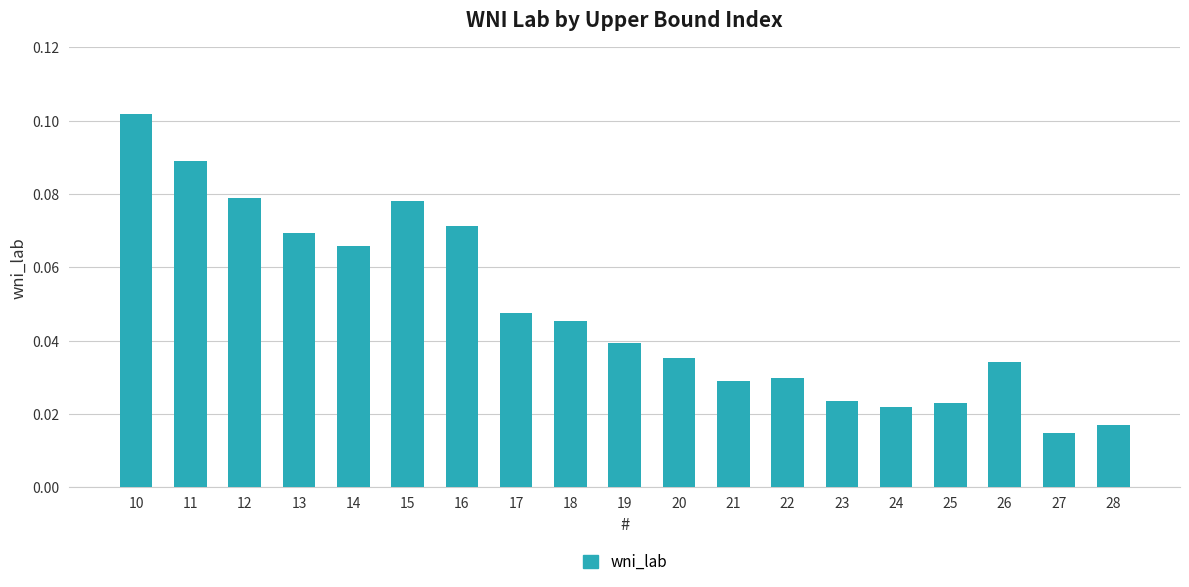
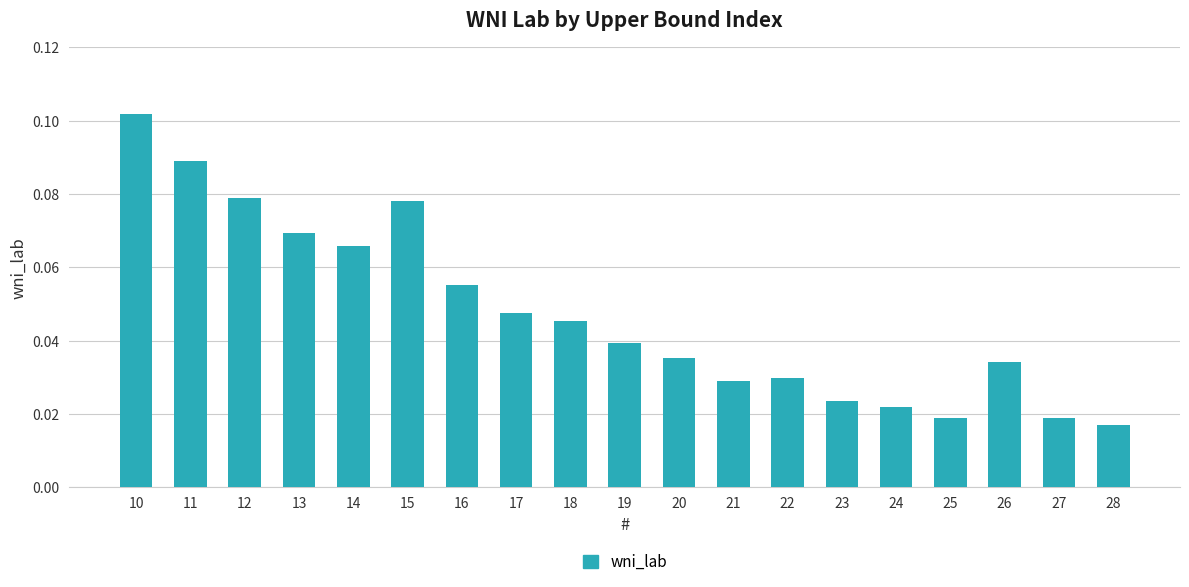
  {
    "10": 0.102,
    "11": 0.089,
    "12": 0.079,
    "13": 0.069,
    "14": 0.066,
    "15": 0.078,
-   "16": 0.071,
+   "16": 0.055,
    "17": 0.048,
    "18": 0.045,
    "19": 0.039,
    "20": 0.035,
    "21": 0.029,
    "22": 0.030,
    "23": 0.024,
    "24": 0.022,
-   "25": 0.023,
+   "25": 0.019,
    "26": 0.034,
-   "27": 0.015,
+   "27": 0.019,
    "28": 0.017
  }
